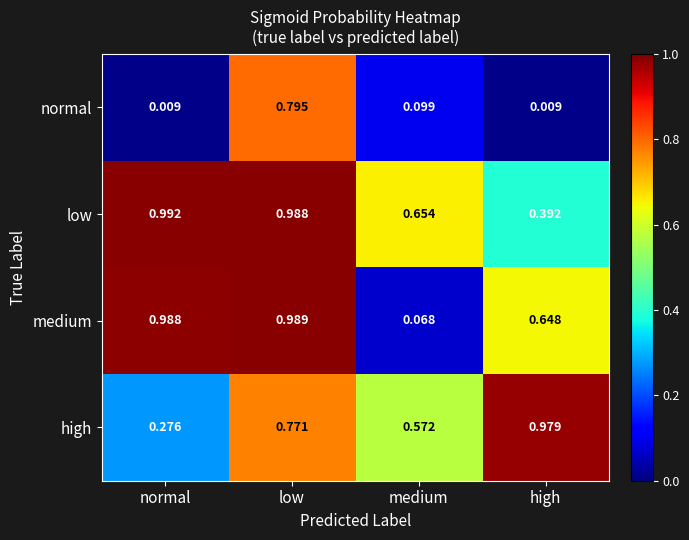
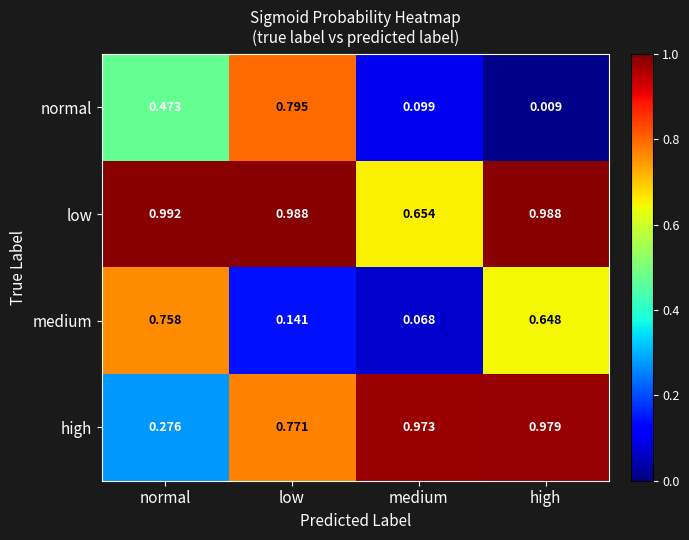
  {
    "normal": {
-     "normal": 0.009,
+     "normal": 0.473,
      "low": 0.795,
      "medium": 0.099,
      "high": 0.009
    },
    "low": {
      "normal": 0.992,
      "low": 0.988,
      "medium": 0.654,
-     "high": 0.392
+     "high": 0.988
    },
    "medium": {
-     "normal": 0.988,
-     "low": 0.989,
+     "normal": 0.758,
+     "low": 0.141,
      "medium": 0.068,
      "high": 0.648
    },
    "high": {
      "normal": 0.276,
      "low": 0.771,
-     "medium": 0.572,
+     "medium": 0.973,
      "high": 0.979
    }
  }
